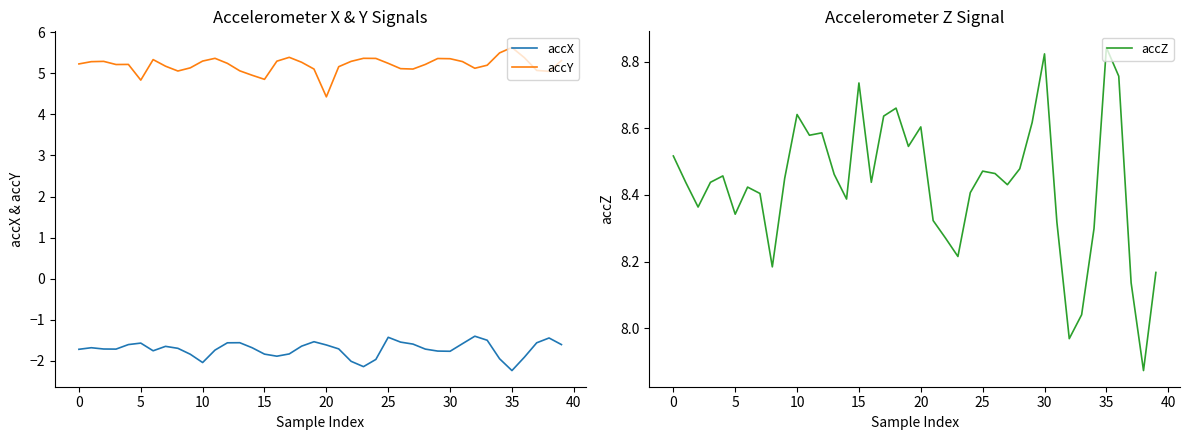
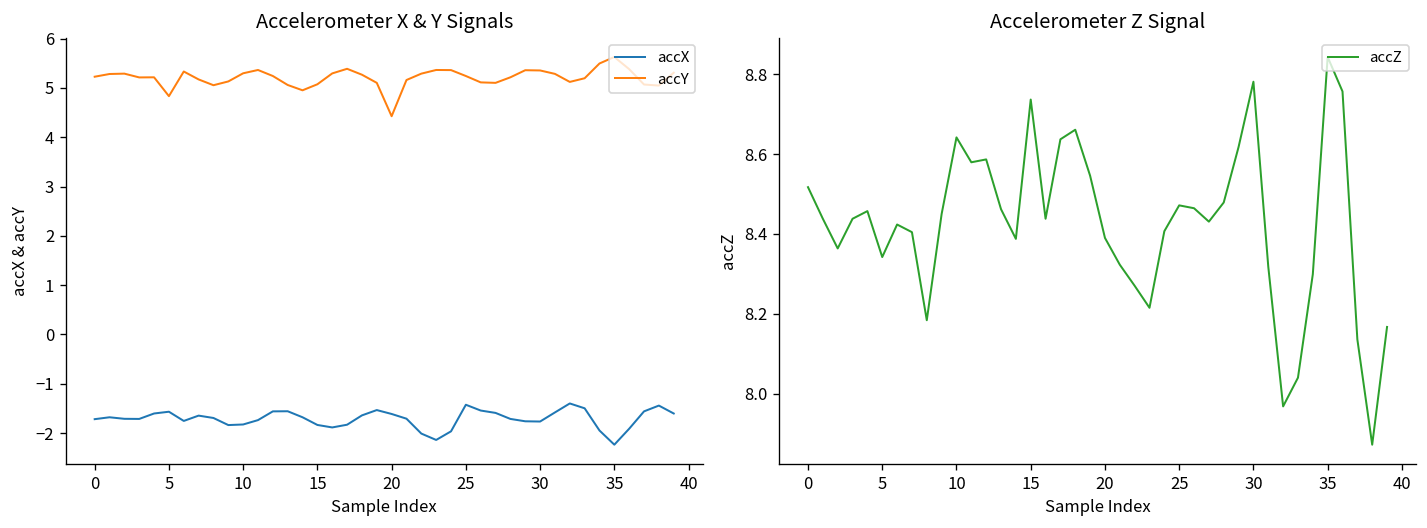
  {
    "Accelerometer X & Y Signals": {
      "accX": {
        "0": -1.7,
        "5": -1.6,
-       "10": -2.0,
+       "10": -1.8,
        "15": -1.8,
        "20": -1.6,
        "25": -1.4,
        "30": -1.8,
        "35": -2.2
      },
      "accY": {
        "0": 5.2,
        "5": 4.8,
        "10": 5.3,
-       "15": 4.9,
+       "15": 5.1,
        "20": 4.4,
        "25": 5.2,
        "30": 5.4
      }
    },
    "Accelerometer Z Signal": {
      "0": 8.52,
      "5": 8.34,
      "10": 8.64,
      "15": 8.74,
-     "20": 8.60,
+     "20": 8.39,
      "25": 8.47,
-     "30": 8.82
+     "30": 8.78
    }
  }
